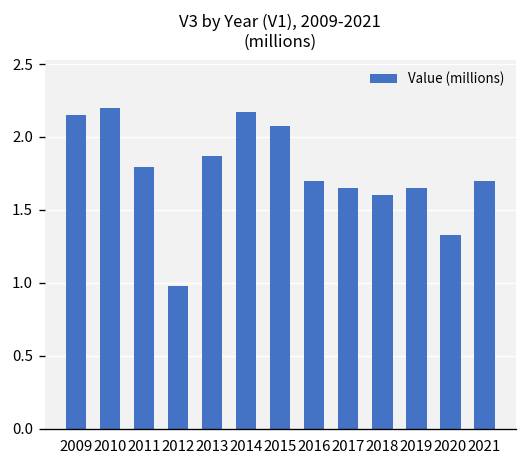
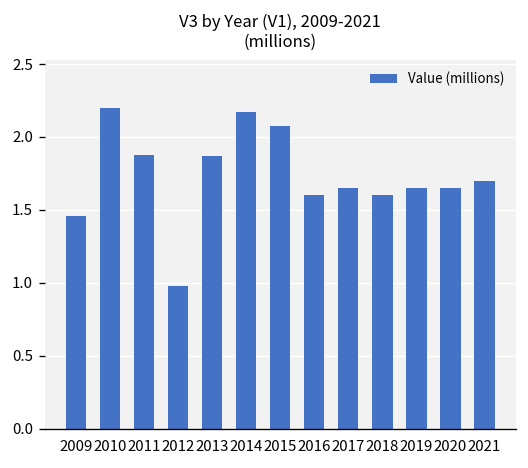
  {
-   "2009": 2.15,
+   "2009": 1.46,
    "2010": 2.20,
-   "2011": 1.80,
+   "2011": 1.88,
    "2012": 0.98,
    "2013": 1.87,
    "2014": 2.17,
    "2015": 2.08,
-   "2016": 1.7,
+   "2016": 1.6,
    "2017": 1.65,
    "2018": 1.60,
    "2019": 1.65,
-   "2020": 1.33,
+   "2020": 1.65,
    "2021": 1.70
  }
